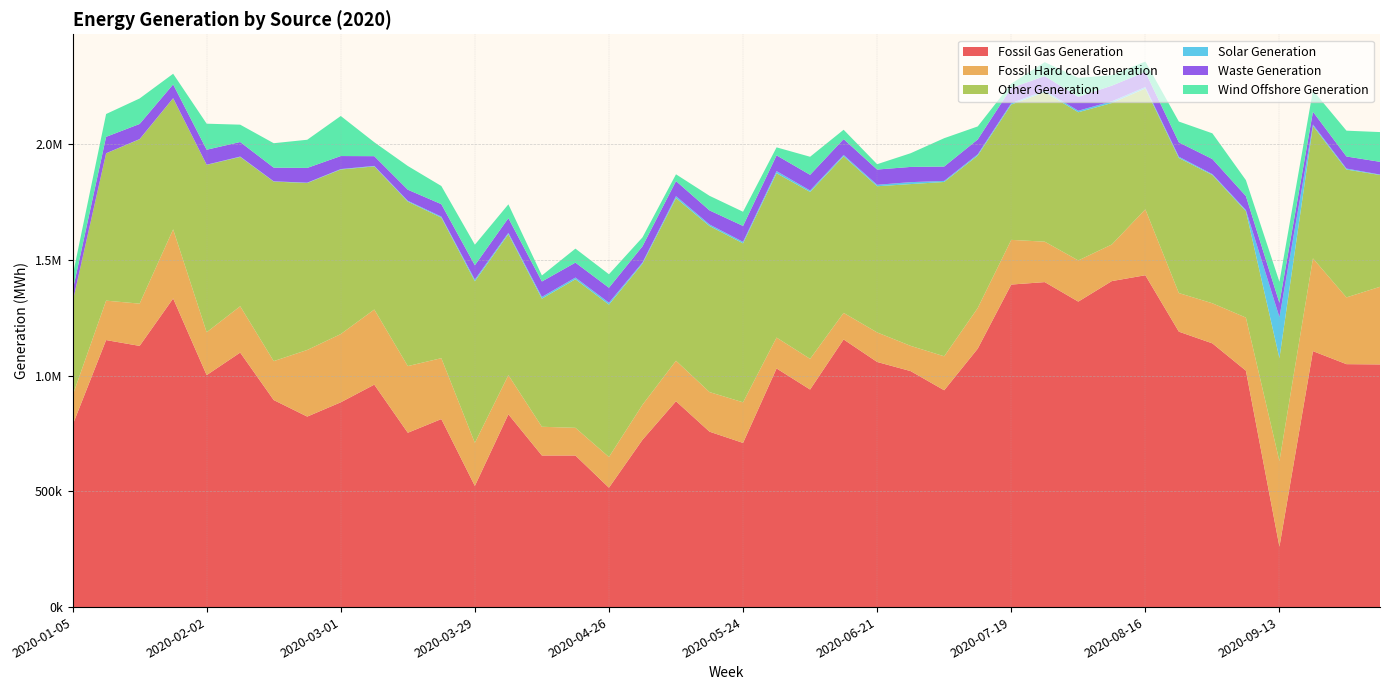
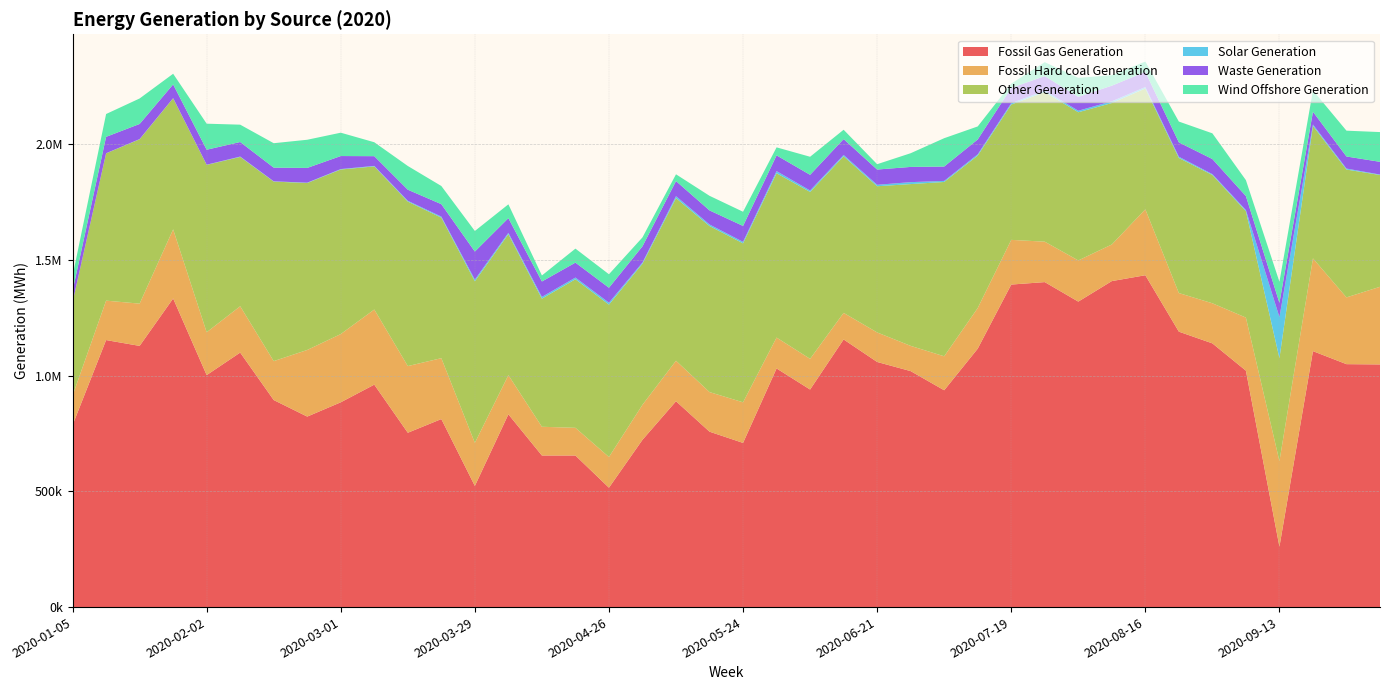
  {
    "Fossil Gas Generation": {
      "2020-01-05": 790000,
      "2020-02-02": 1000000,
      "2020-03-01": 890000,
      "2020-03-29": 520000,
      "2020-04-26": 520000,
      "2020-05-24": 710000,
      "2020-06-21": 1060000,
      "2020-07-19": 1390000,
      "2020-08-16": 1430000,
      "2020-09-13": 260000
    },
    "Fossil Hard coal Generation": {
      "2020-01-05": 130000,
      "2020-02-02": 190000,
      "2020-03-01": 290000,
      "2020-03-29": 190000,
      "2020-04-26": 130000,
      "2020-05-24": 180000,
      "2020-06-21": 130000,
      "2020-07-19": 190000,
      "2020-08-16": 280000,
      "2020-09-13": 370000
    },
    "Other Generation": {
      "2020-09-13": 440000
    },
    "Solar Generation": {
      "2020-09-13": 180000
    },
    "Waste Generation": {
      "2020-01-05": 50000,
      "2020-02-02": 60000,
      "2020-03-01": 60000,
-     "2020-03-29": 60000,
+     "2020-03-29": 120000,
      "2020-04-26": 60000,
      "2020-05-24": 70000,
      "2020-06-21": 70000,
      "2020-09-13": 60000
    },
    "Wind Offshore Generation": {
      "2020-01-05": 60000,
      "2020-02-02": 110000,
-     "2020-03-01": 170000,
+     "2020-03-01": 100000,
      "2020-03-29": 90000,
      "2020-04-26": 60000,
      "2020-05-24": 60000,
      "2020-06-21": 20000,
      "2020-09-13": 90000
    }
  }
